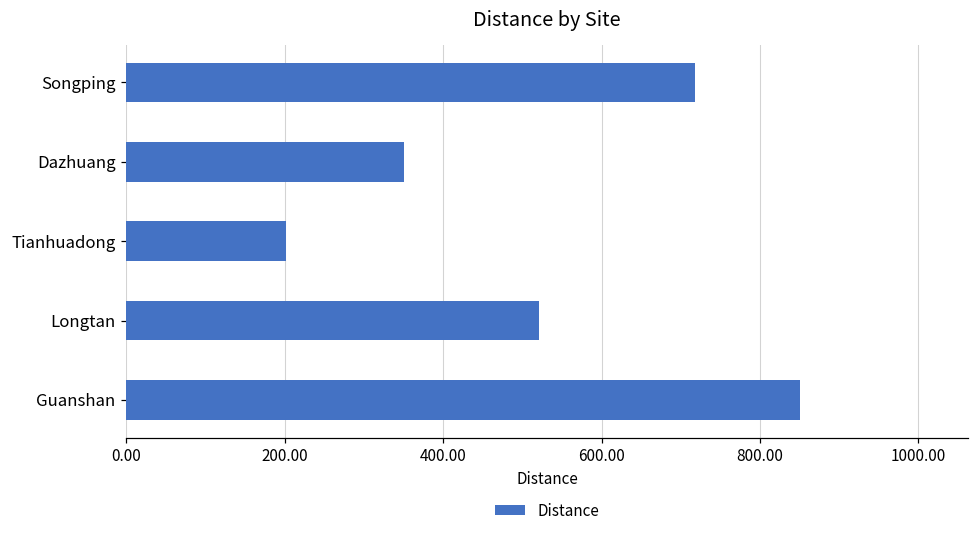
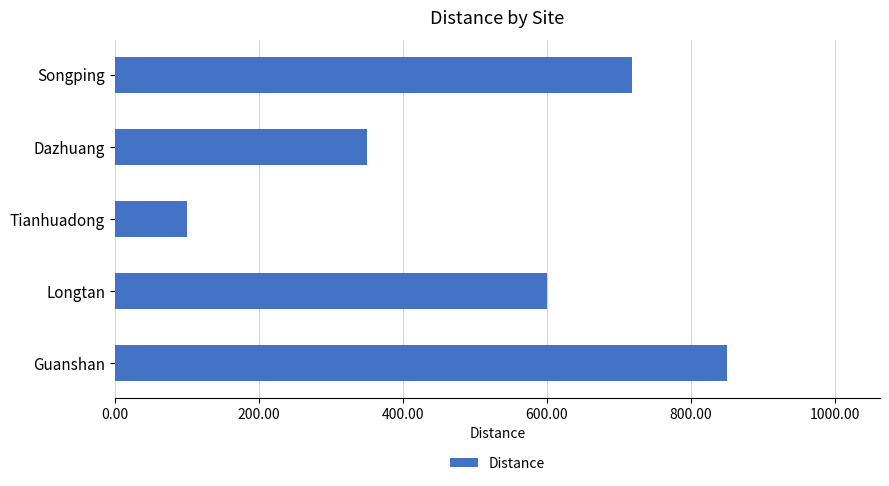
  {
    "Songping": 720,
    "Dazhuang": 350,
-   "Tianhuadong": 200,
-   "Longtan": 520,
+   "Tianhuadong": 100,
+   "Longtan": 600,
    "Guanshan": 850
  }
